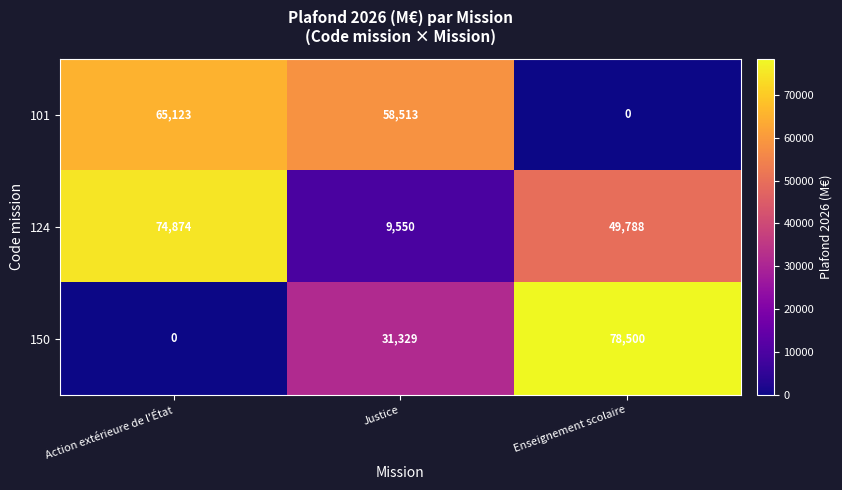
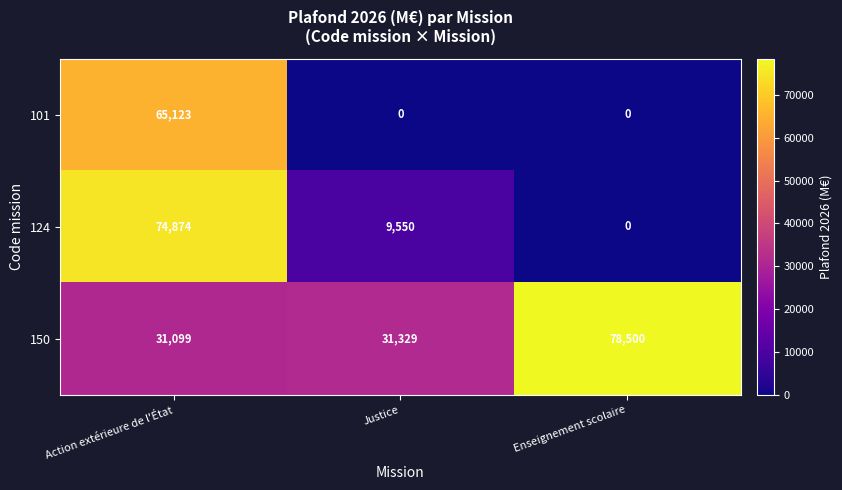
  {
    "101": {
      "Action extérieure de l'État": "65,123",
-     "Justice": "58,513",
+     "Justice": "0",
      "Enseignement scolaire": "0"
    },
    "124": {
      "Action extérieure de l'État": "74,874",
      "Justice": "9,550",
-     "Enseignement scolaire": "49,788"
+     "Enseignement scolaire": "0"
    },
    "150": {
-     "Action extérieure de l'État": "0",
+     "Action extérieure de l'État": "31,099",
      "Justice": "31,329",
      "Enseignement scolaire": "78,500"
    }
  }
